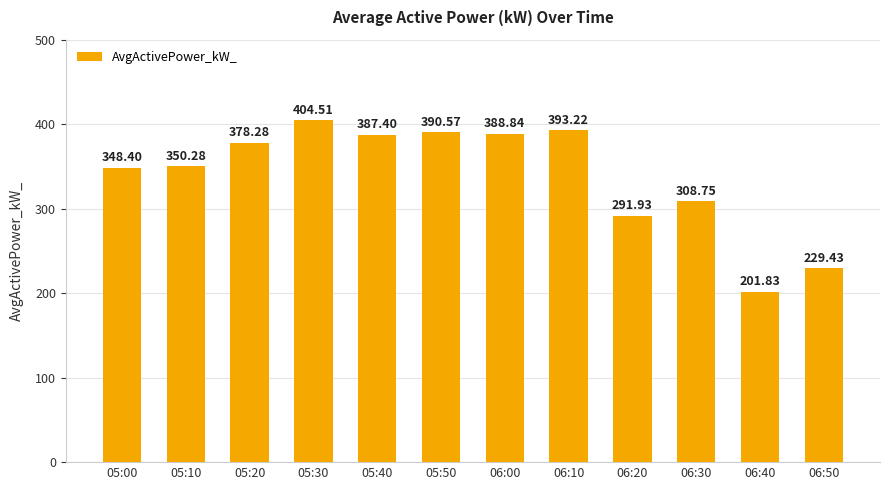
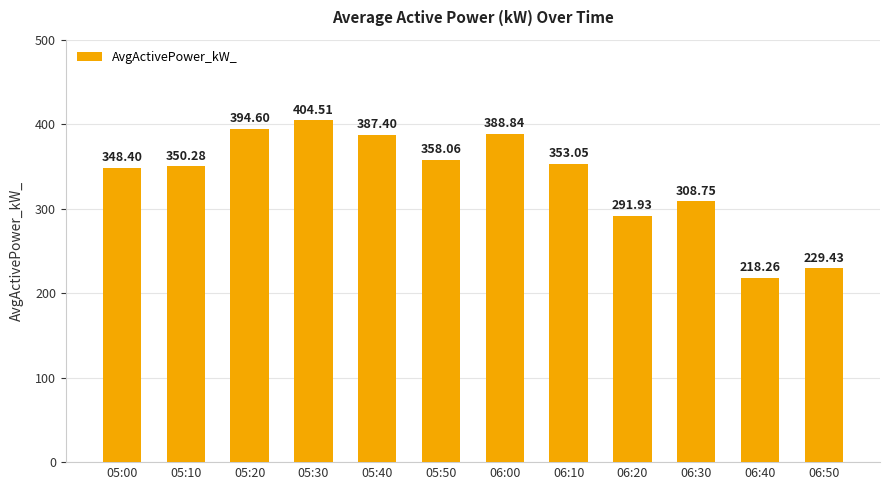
  {
    "05:00": 348.40,
    "05:10": 350.28,
-   "05:20": 378.28,
+   "05:20": 394.60,
    "05:30": 404.51,
    "05:40": 387.40,
-   "05:50": 390.57,
+   "05:50": 358.06,
    "06:00": 388.84,
-   "06:10": 393.22,
+   "06:10": 353.05,
    "06:20": 291.93,
    "06:30": 308.75,
-   "06:40": 201.83,
+   "06:40": 218.26,
    "06:50": 229.43
  }
